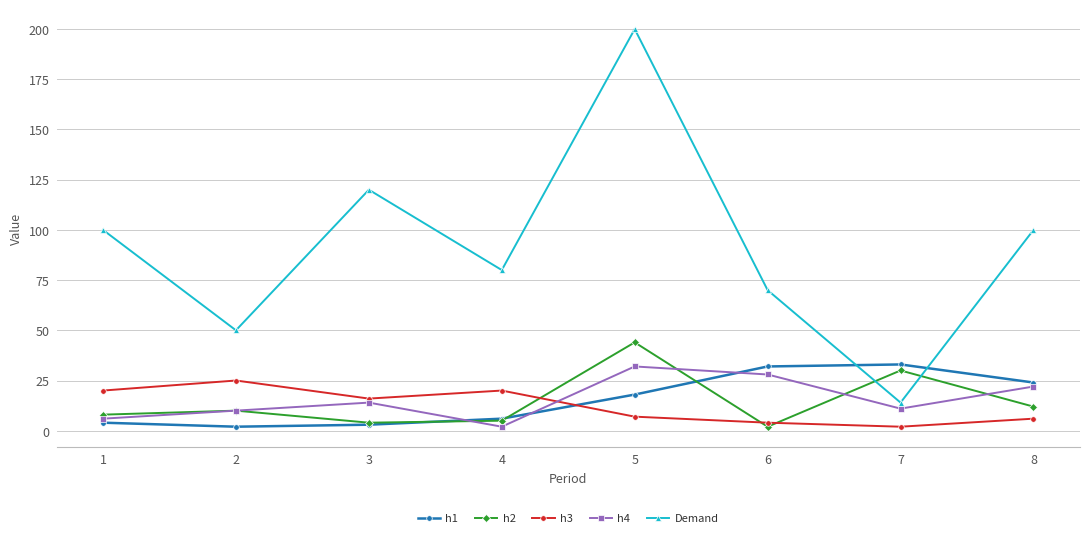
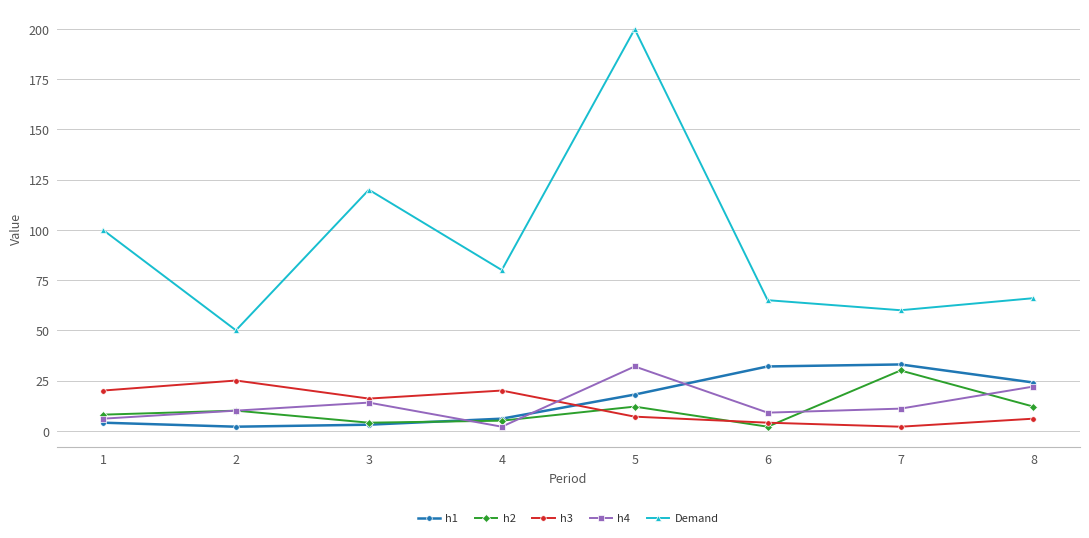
  {
    "h1": {
      "1": 4,
      "2": 2,
      "5": 18,
      "6": 32,
      "7": 33,
      "8": 24
    },
    "h2": {
      "1": 8,
-     "5": 44,
+     "5": 12,
      "6": 2,
      "7": 30,
      "8": 12
    },
    "h3": {
      "1": 20,
      "2": 25,
      "3": 16,
      "4": 20,
      "5": 7,
      "6": 4,
      "7": 2,
      "8": 6
    },
    "h4": {
      "1": 6,
      "3": 14,
      "4": 2,
      "5": 32,
-     "6": 28,
+     "6": 9,
      "7": 11,
      "8": 22
    },
    "Demand": {
      "1": 100,
      "2": 50,
      "3": 120,
      "4": 80,
      "5": 200,
-     "6": 70,
-     "7": 14,
-     "8": 100
+     "6": 65,
+     "7": 60,
+     "8": 66
    }
  }
